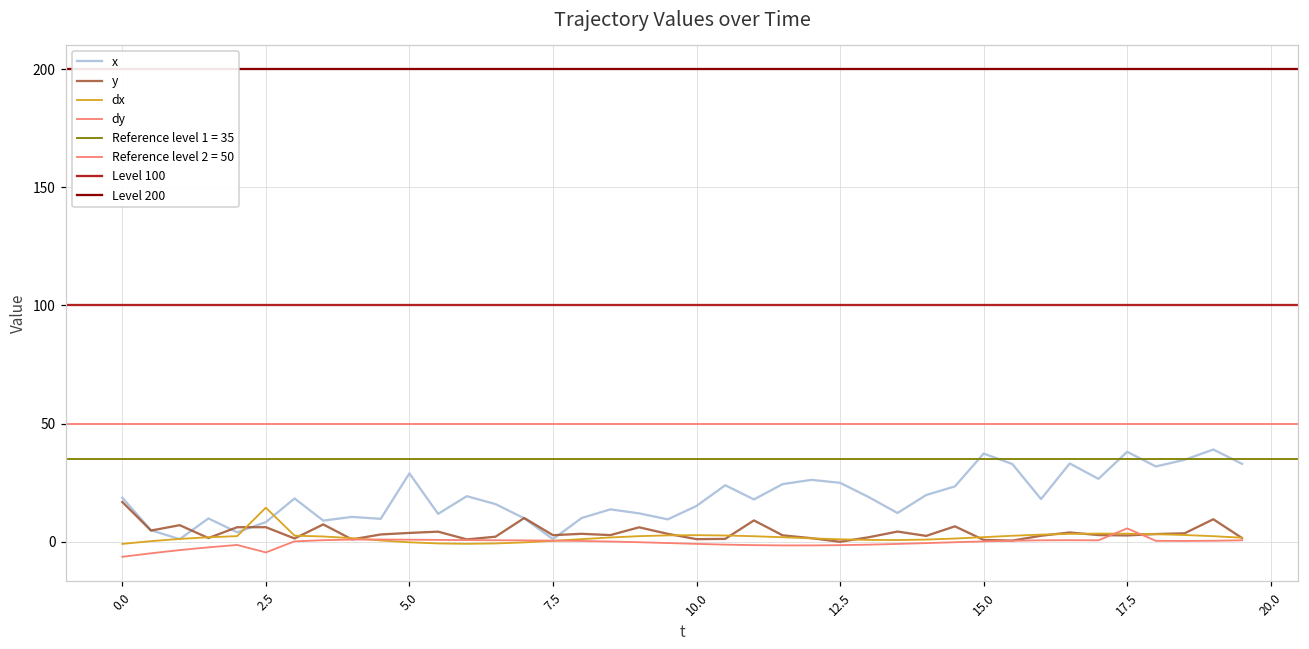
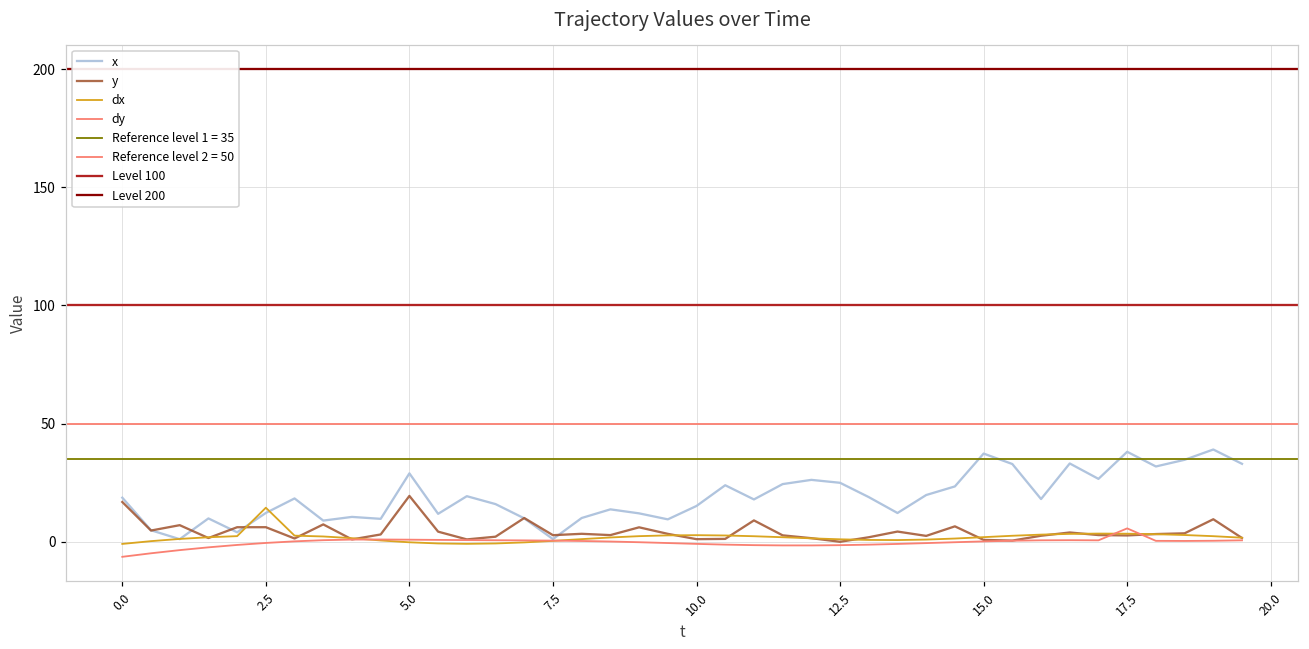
  {
    "x": {
      "0.0": 19,
-     "2.5": 8,
+     "2.5": 12,
      "5.0": 29,
      "10.0": 15,
      "12.5": 25,
      "15.0": 37,
      "17.5": 38
    },
    "y": {
      "0.0": 17,
      "2.5": 6,
-     "5.0": 4,
+     "5.0": 19,
      "7.5": 3,
      "10.0": 1
    },
    "dx": {
      "0.0": -1,
      "2.5": 14,
      "10.0": 3
    },
    "dy": {
      "0.0": -6,
-     "2.5": -4,
+     "2.5": 0,
      "10.0": -1,
      "12.5": -1,
      "17.5": 6
    }
  }
